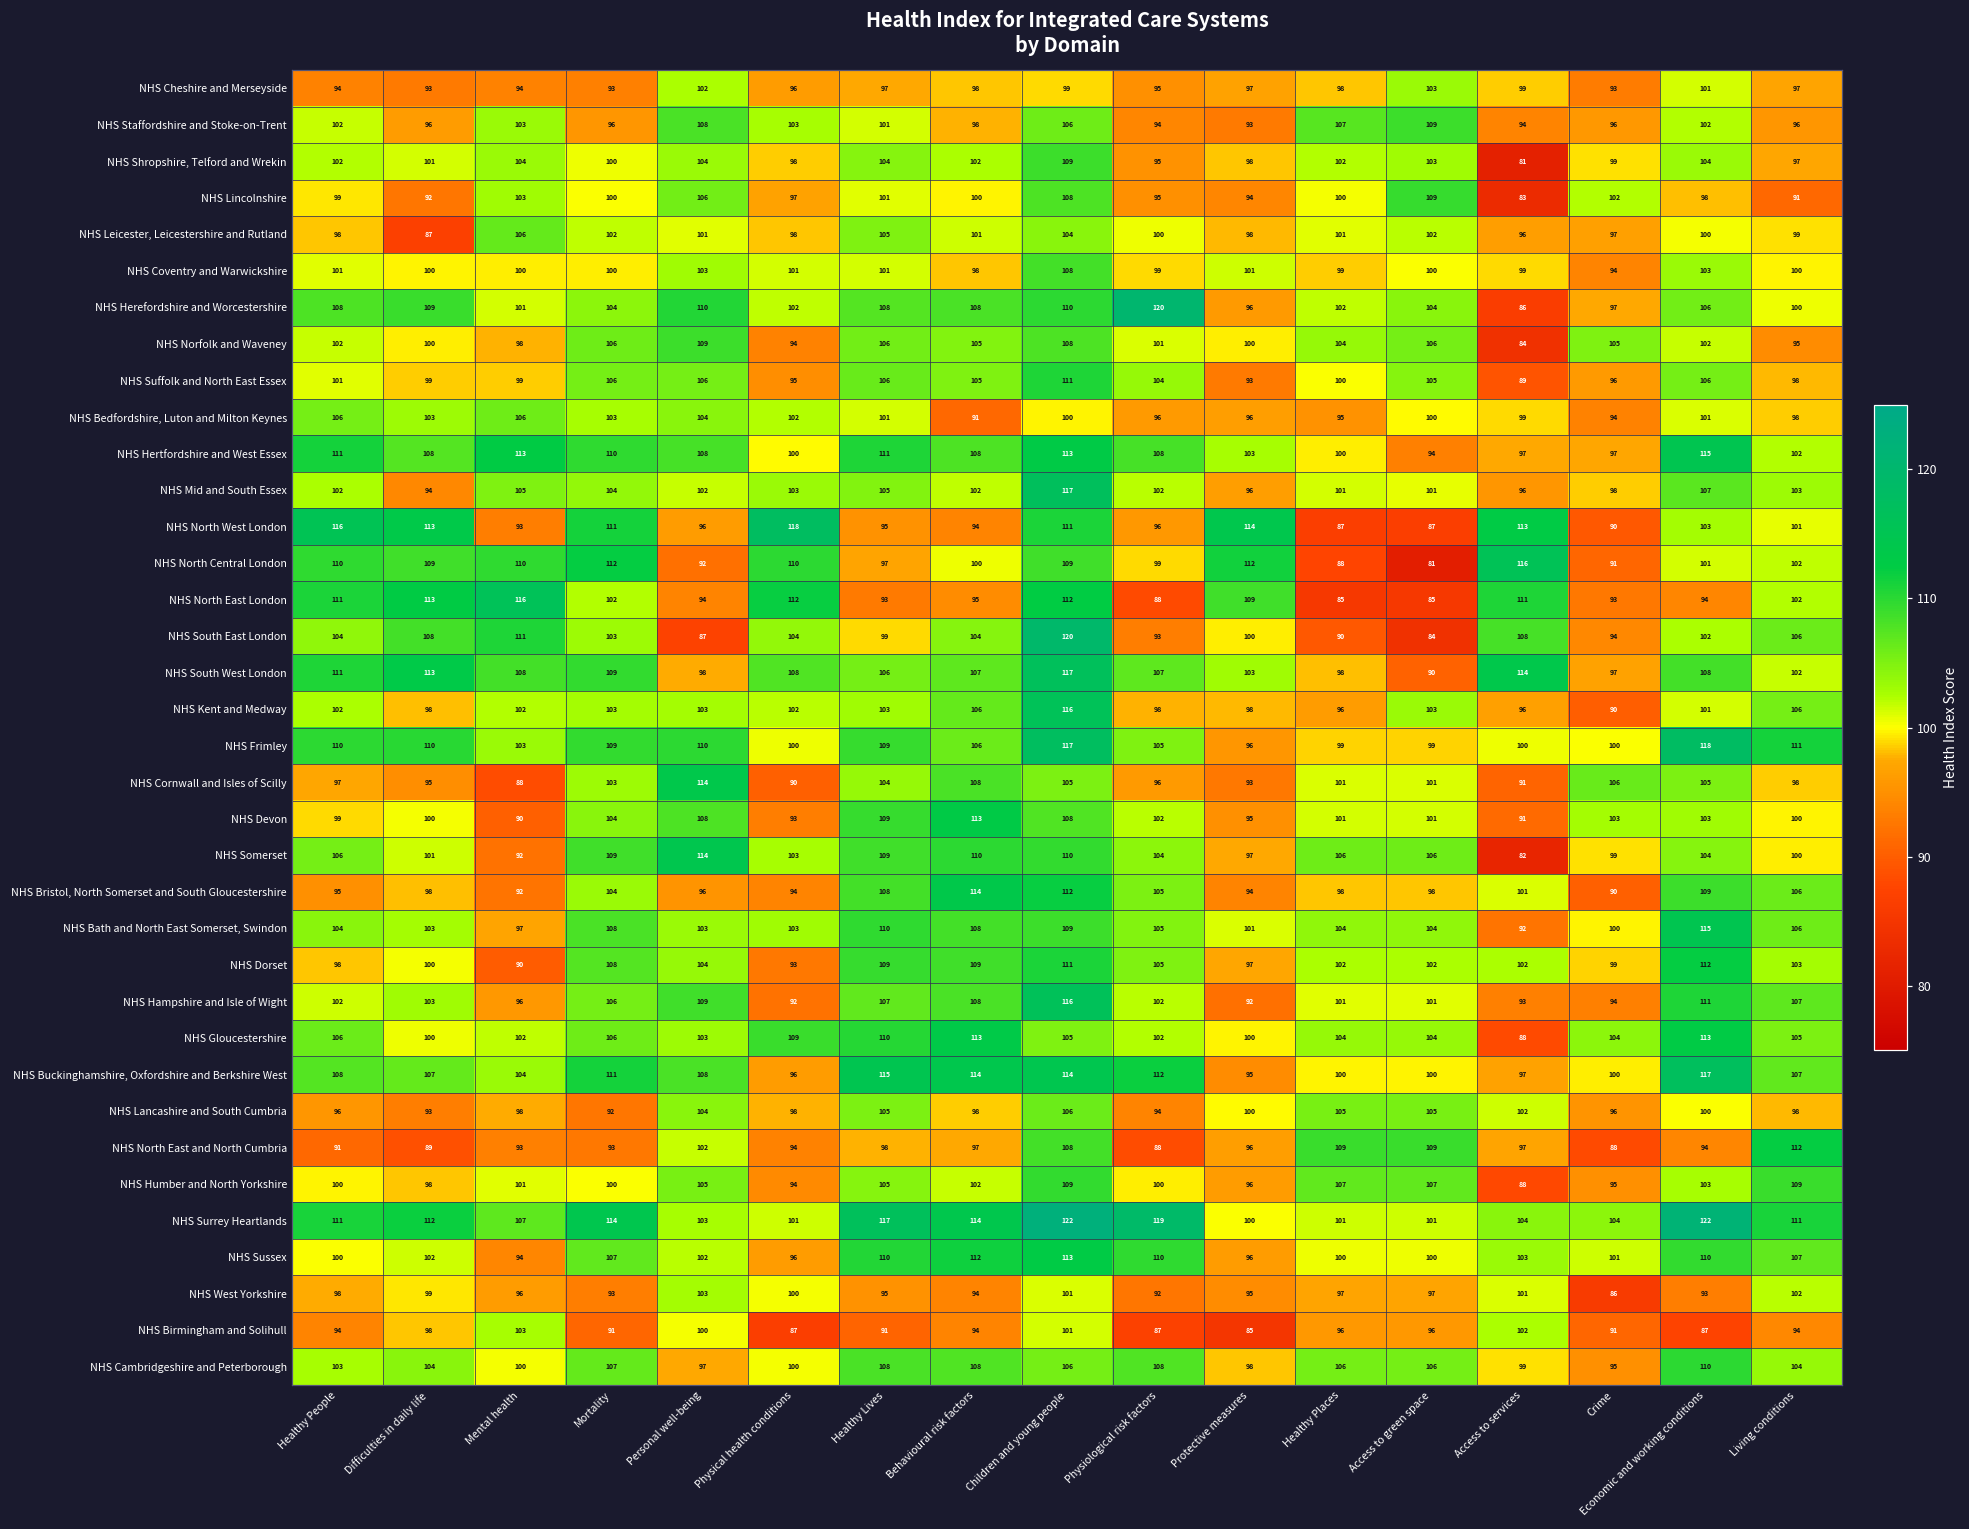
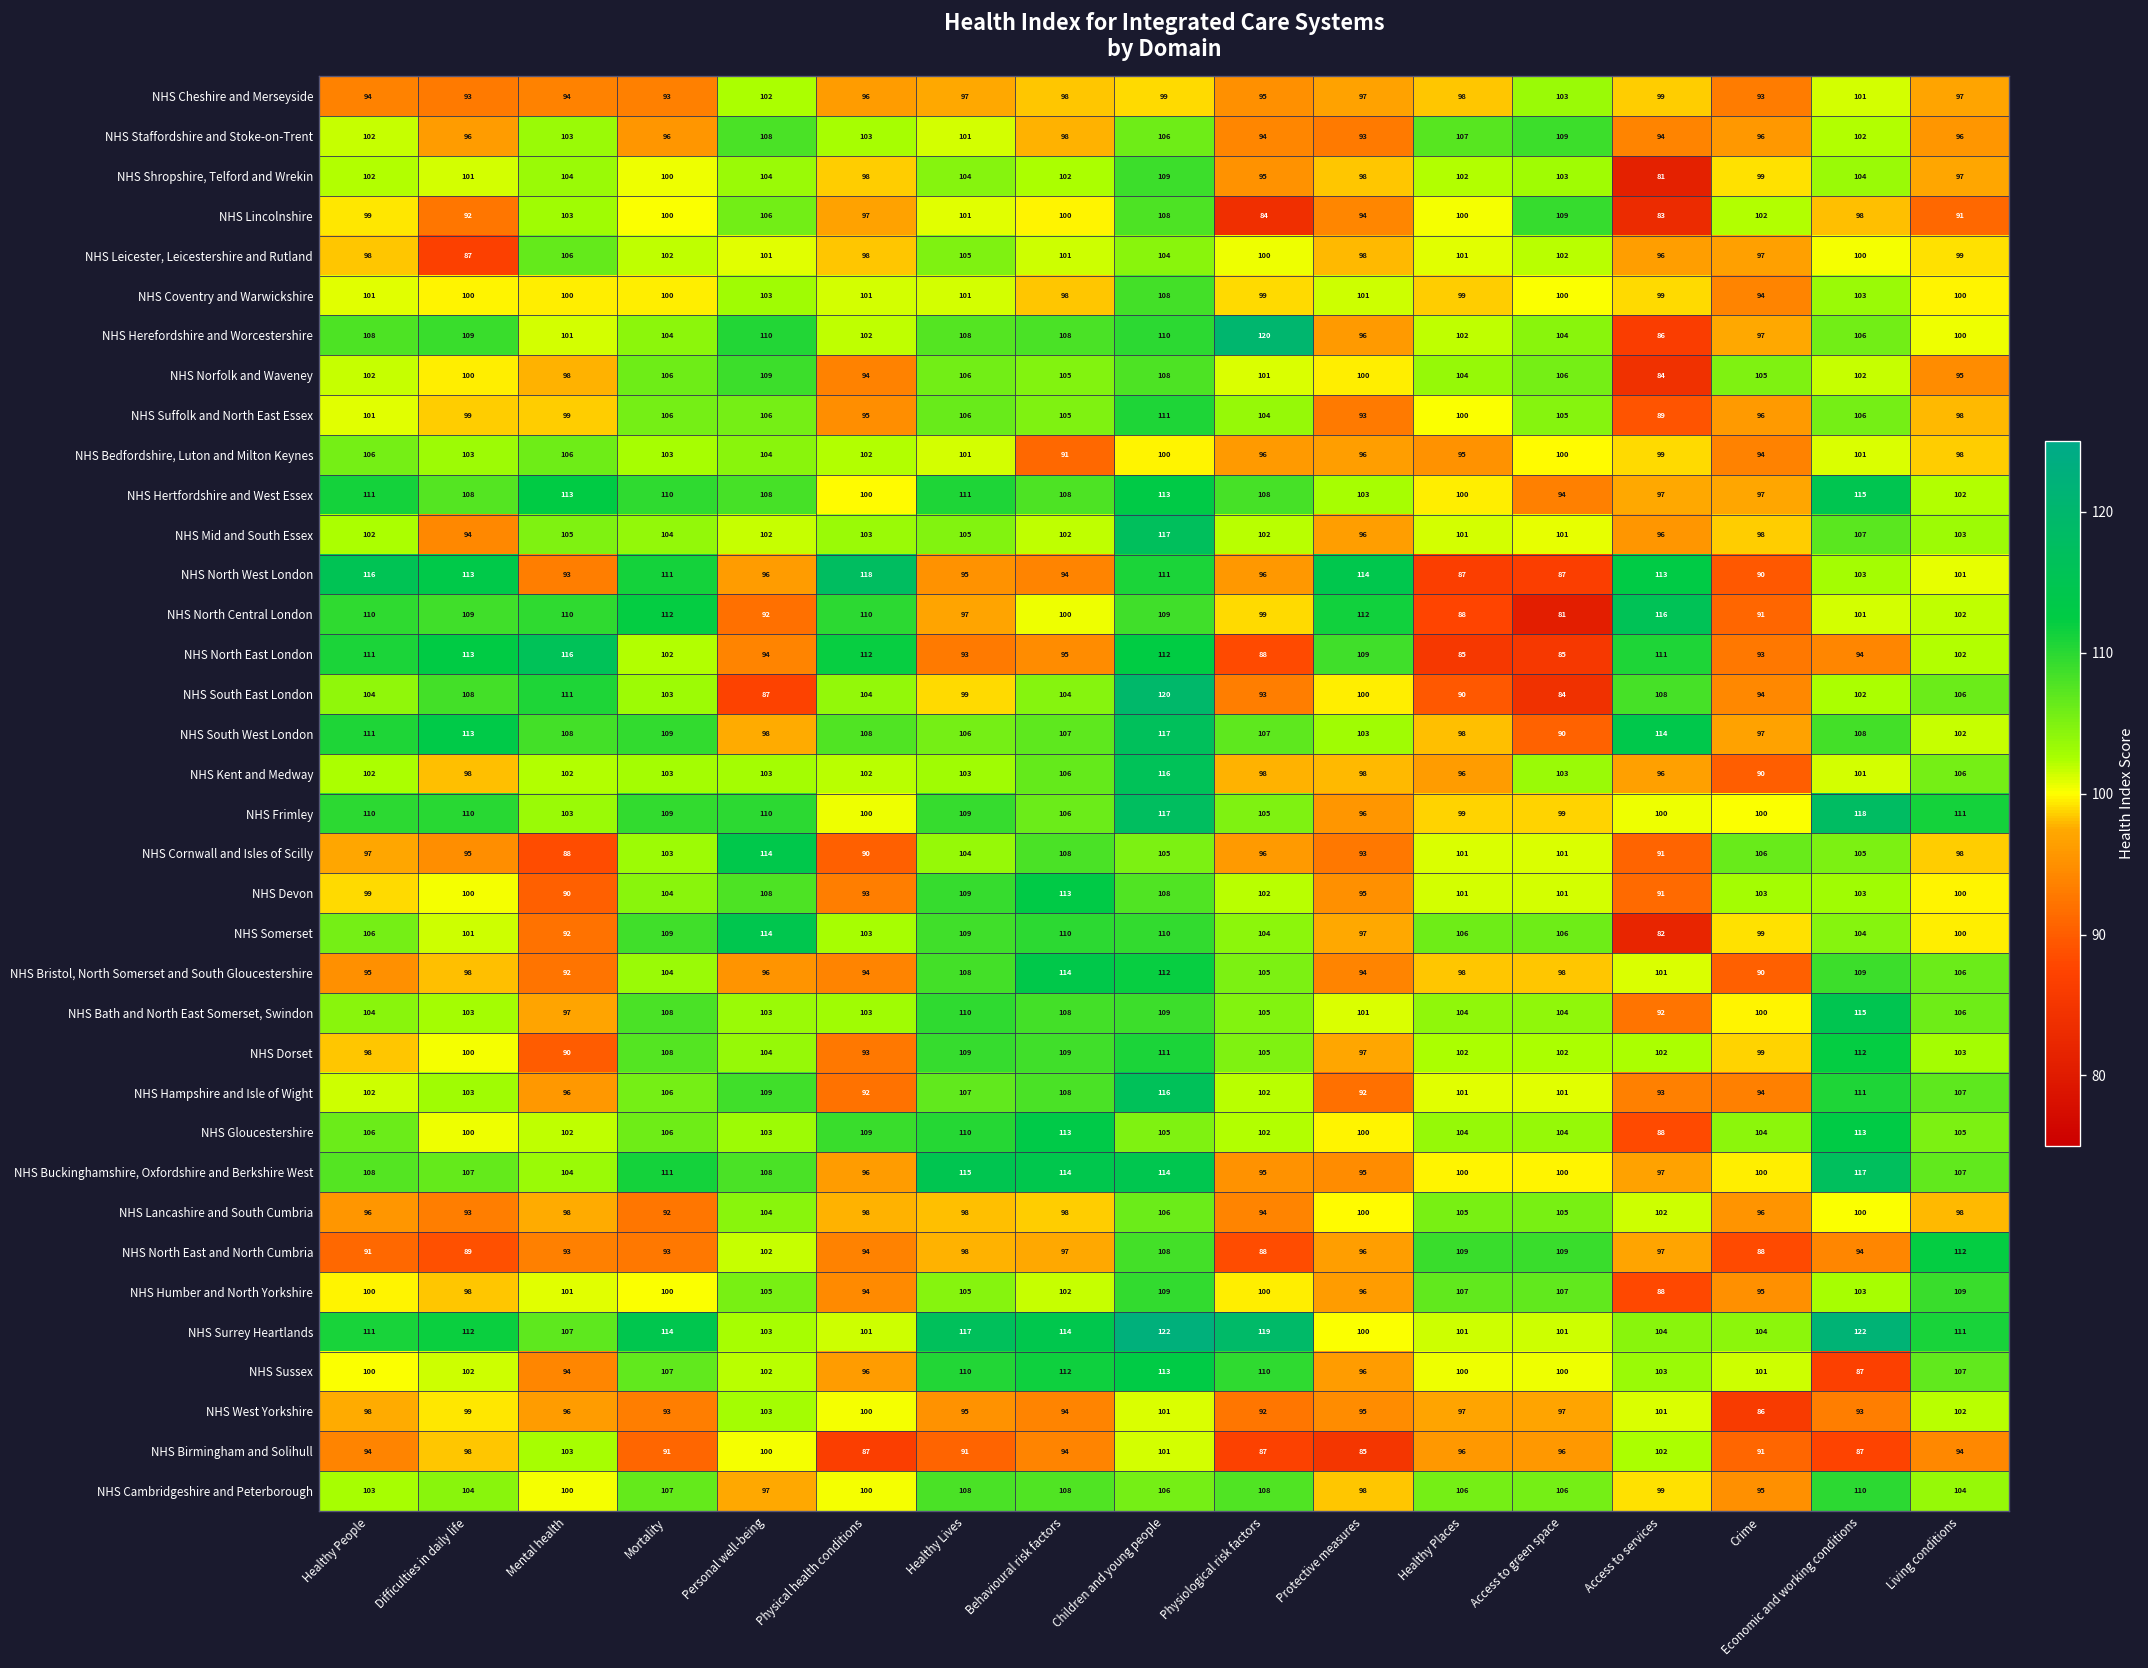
  {
    "NHS Lincolnshire": {
      "Healthy People": 99,
      "Difficulties in daily life": 92,
      "Mental health": 103,
      "Mortality": 100,
      "Personal well-being": 106,
      "Physical health conditions": 97,
      "Healthy Lives": 101,
      "Behavioural risk factors": 100,
      "Children and young people": 108,
-     "Physiological risk factors": 95,
+     "Physiological risk factors": 84,
      "Protective measures": 94,
      "Healthy Places": 100,
      "Access to green space": 109,
      "Access to services": 83,
      "Crime": 102,
      "Economic and working conditions": 98,
      "Living conditions": 91
    },
    "NHS Buckinghamshire, Oxfordshire and Berkshire West": {
      "Healthy People": 108,
      "Difficulties in daily life": 107,
      "Mental health": 104,
      "Mortality": 111,
      "Personal well-being": 108,
      "Physical health conditions": 96,
      "Healthy Lives": 115,
      "Behavioural risk factors": 114,
      "Children and young people": 114,
-     "Physiological risk factors": 112,
+     "Physiological risk factors": 95,
      "Protective measures": 95,
      "Healthy Places": 100,
      "Access to green space": 100,
      "Access to services": 97,
      "Crime": 100,
      "Economic and working conditions": 117,
      "Living conditions": 107
    },
    "NHS Lancashire and South Cumbria": {
      "Healthy People": 96,
      "Difficulties in daily life": 93,
      "Mental health": 98,
      "Mortality": 92,
      "Personal well-being": 104,
      "Physical health conditions": 98,
-     "Healthy Lives": 105,
+     "Healthy Lives": 98,
      "Behavioural risk factors": 98,
      "Children and young people": 106,
      "Physiological risk factors": 94,
      "Protective measures": 100,
      "Healthy Places": 105,
      "Access to green space": 105,
      "Access to services": 102,
      "Crime": 96,
      "Economic and working conditions": 100,
      "Living conditions": 98
    },
    "NHS Sussex": {
      "Healthy People": 100,
      "Difficulties in daily life": 102,
      "Mental health": 94,
      "Mortality": 107,
      "Personal well-being": 102,
      "Physical health conditions": 96,
      "Healthy Lives": 110,
      "Behavioural risk factors": 112,
      "Children and young people": 113,
      "Physiological risk factors": 110,
      "Protective measures": 96,
      "Healthy Places": 100,
      "Access to green space": 100,
      "Access to services": 103,
      "Crime": 101,
-     "Economic and working conditions": 110,
+     "Economic and working conditions": 87,
      "Living conditions": 107
    }
  }
